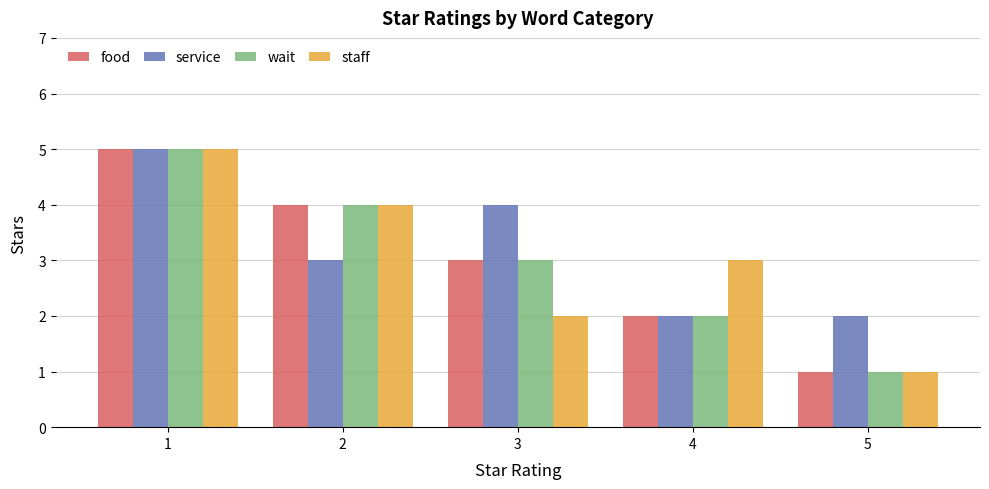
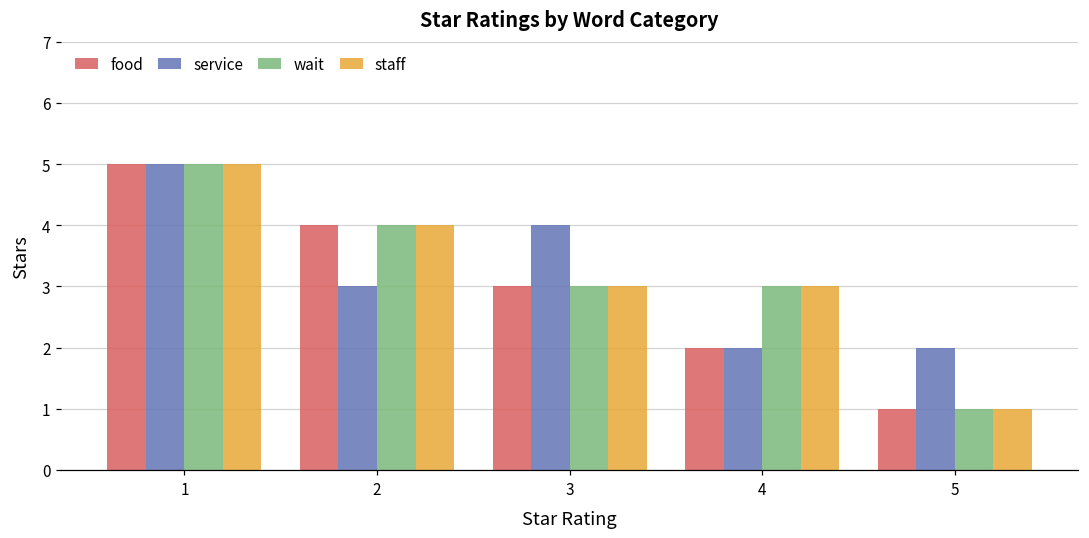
  {
    "food": {
      "1": 5,
      "2": 4,
      "3": 3,
      "4": 2,
      "5": 1
    },
    "service": {
      "1": 5,
      "2": 3,
      "3": 4,
      "4": 2,
      "5": 2
    },
    "wait": {
      "1": 5,
      "2": 4,
      "3": 3,
-     "4": 2,
+     "4": 3,
      "5": 1
    },
    "staff": {
      "1": 5,
      "2": 4,
-     "3": 2,
+     "3": 3,
      "4": 3,
      "5": 1
    }
  }
